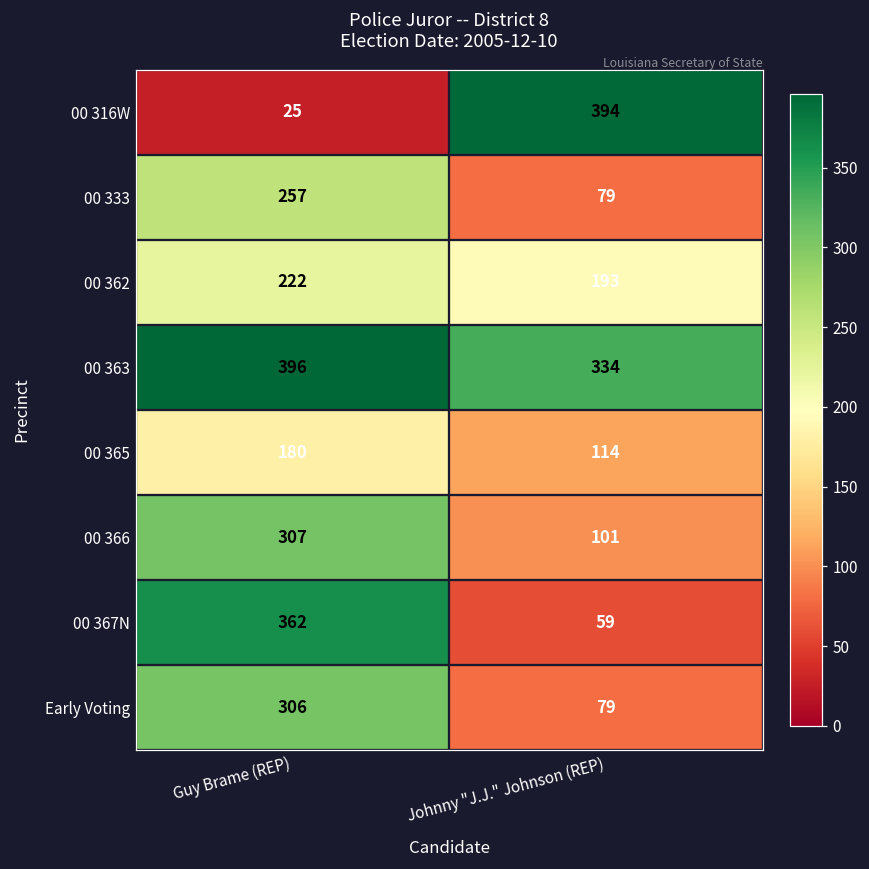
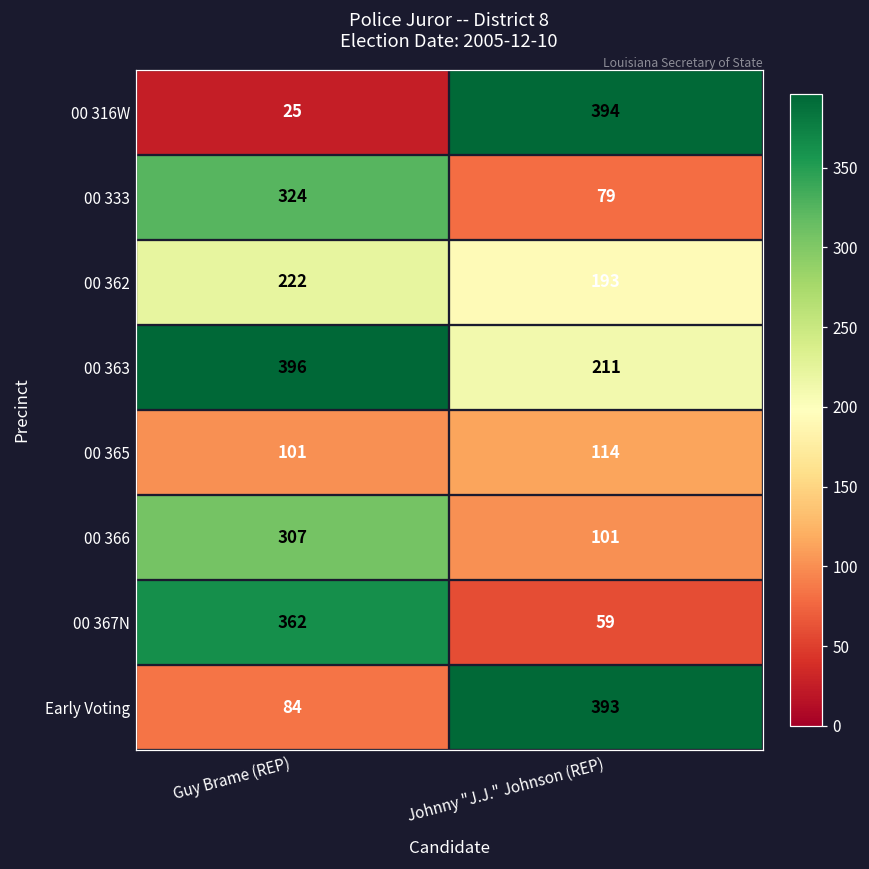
  {
    "00 316W": {
      "Guy Brame (REP)": 25,
      "Johnny \"J.J.\" Johnson (REP)": 394
    },
    "00 333": {
-     "Guy Brame (REP)": 257,
+     "Guy Brame (REP)": 324,
      "Johnny \"J.J.\" Johnson (REP)": 79
    },
    "00 362": {
      "Guy Brame (REP)": 222,
      "Johnny \"J.J.\" Johnson (REP)": 193
    },
    "00 363": {
      "Guy Brame (REP)": 396,
-     "Johnny \"J.J.\" Johnson (REP)": 334
+     "Johnny \"J.J.\" Johnson (REP)": 211
    },
    "00 365": {
-     "Guy Brame (REP)": 180,
+     "Guy Brame (REP)": 101,
      "Johnny \"J.J.\" Johnson (REP)": 114
    },
    "00 366": {
      "Guy Brame (REP)": 307,
      "Johnny \"J.J.\" Johnson (REP)": 101
    },
    "00 367N": {
      "Guy Brame (REP)": 362,
      "Johnny \"J.J.\" Johnson (REP)": 59
    },
    "Early Voting": {
-     "Guy Brame (REP)": 306,
-     "Johnny \"J.J.\" Johnson (REP)": 79
+     "Guy Brame (REP)": 84,
+     "Johnny \"J.J.\" Johnson (REP)": 393
    }
  }
